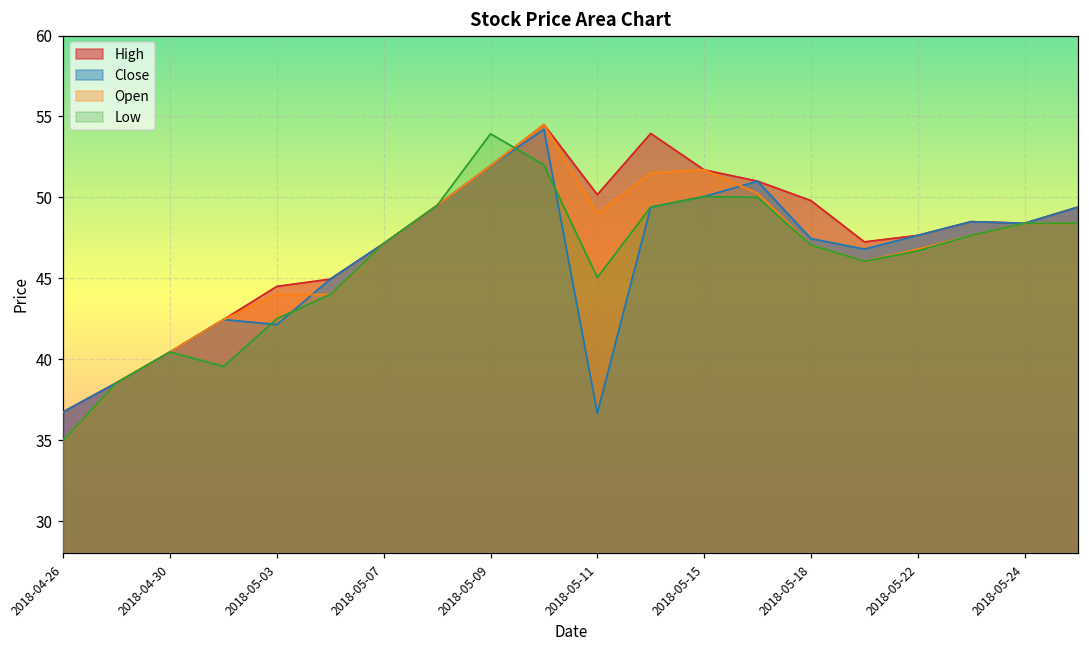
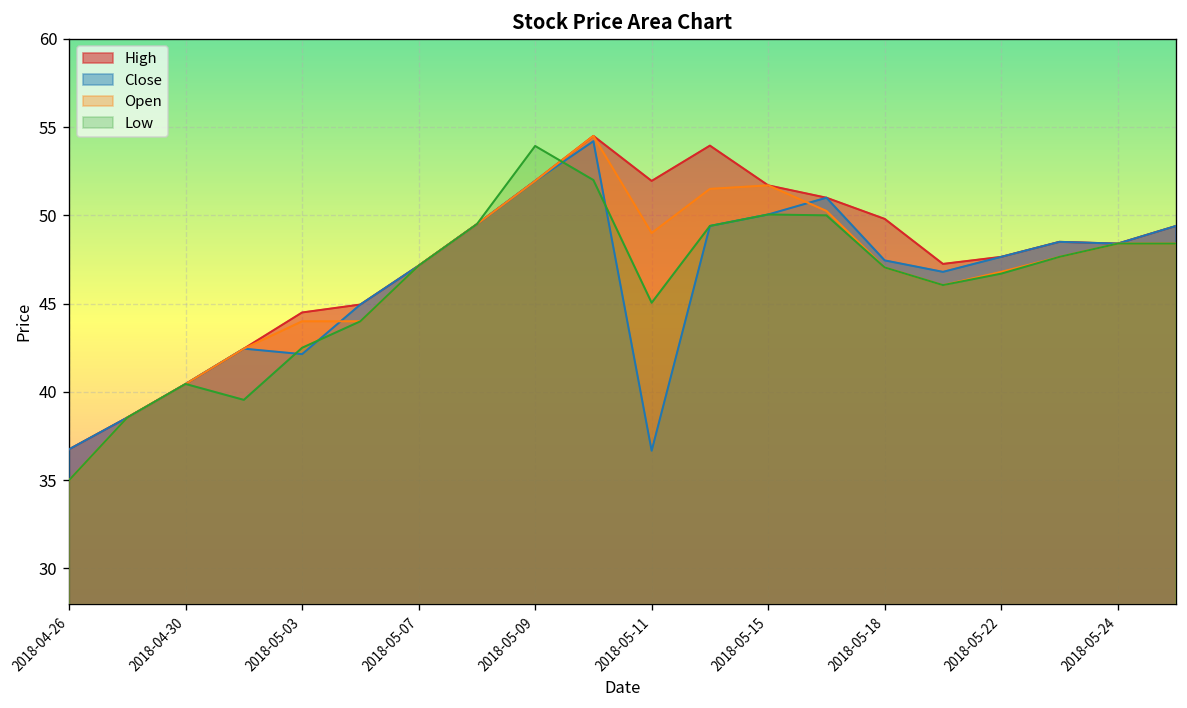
  {
    "High": {
      "2018-05-03": 44.5,
-     "2018-05-11": 50.2,
+     "2018-05-11": 52.0,
      "2018-05-18": 49.8
    },
    "Close": {
      "2018-05-03": 42.1,
      "2018-05-11": 36.7,
      "2018-05-18": 47.5
    },
    "Open": {
      "2018-05-03": 44.0,
      "2018-05-11": 49.0
    },
    "Low": {
      "2018-05-03": 42.5,
      "2018-05-09": 53.9,
      "2018-05-11": 45.1
    }
  }
